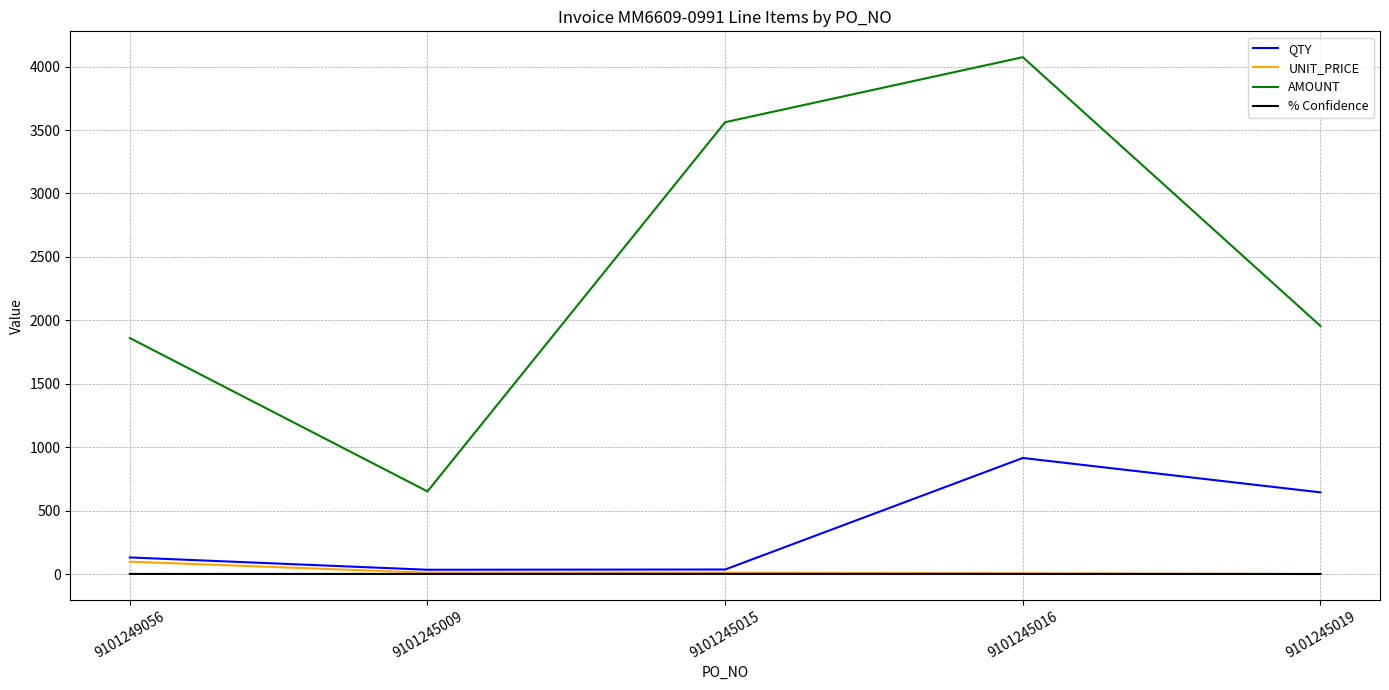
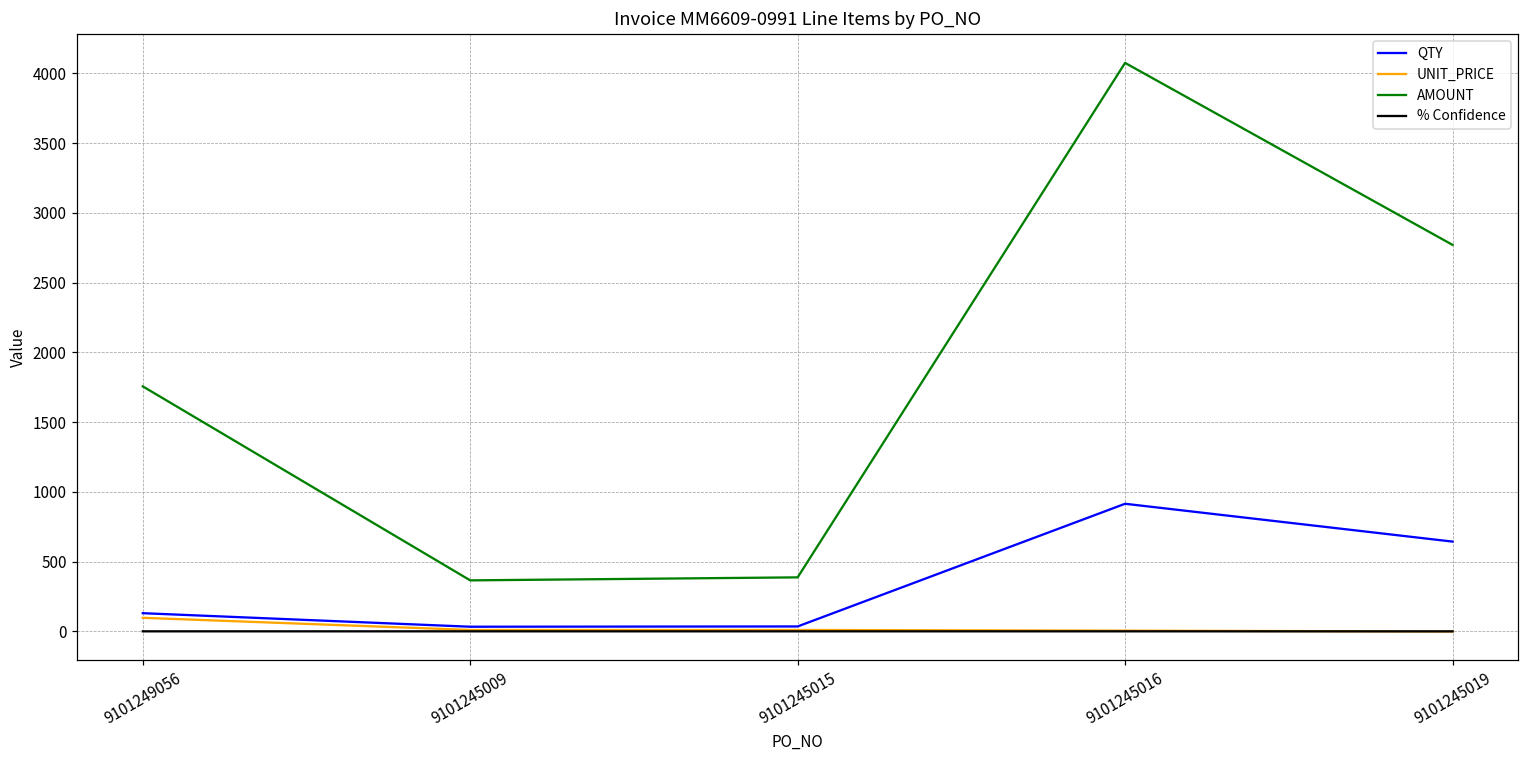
  {
    "QTY": {
      "9101249056": 130,
      "9101245009": 30,
      "9101245015": 40,
      "9101245016": 920,
      "9101245019": 640
    },
    "UNIT_PRICE": {
      "9101249056": 100
    },
    "AMOUNT": {
-     "9101249056": 1860,
-     "9101245009": 650,
-     "9101245015": 3560,
+     "9101249056": 1760,
+     "9101245009": 370,
+     "9101245015": 390,
      "9101245016": 4070,
-     "9101245019": 1960
+     "9101245019": 2770
    },
    "% Confidence": {
      "9101249056": 0
    }
  }
